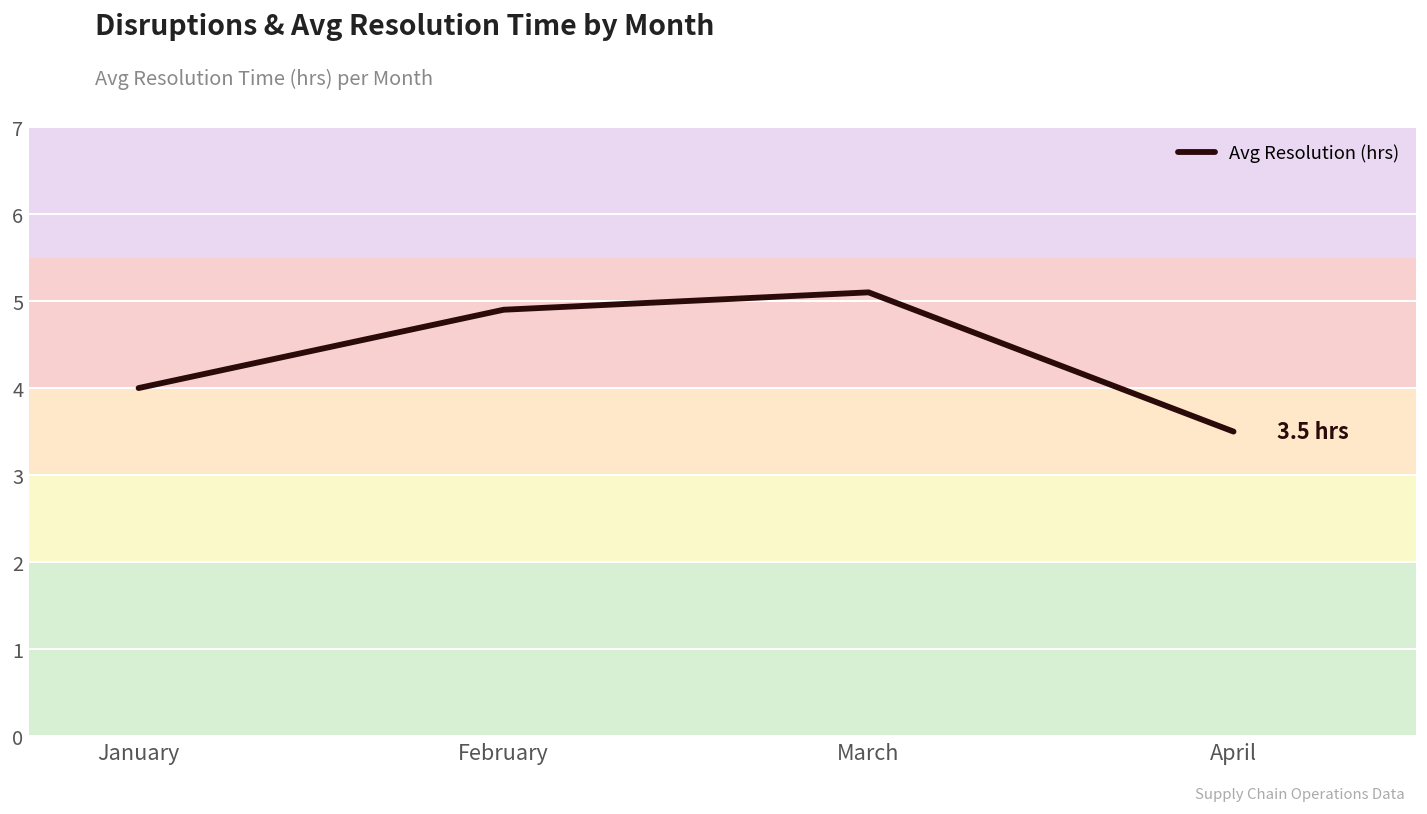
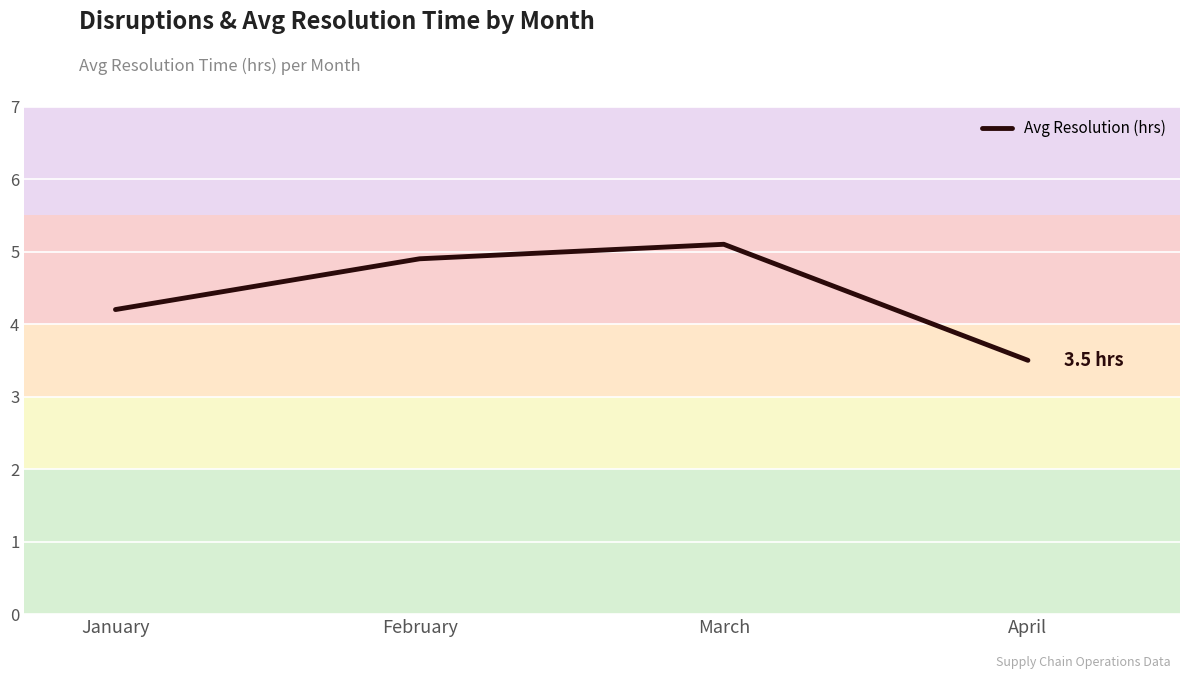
  {
-   "January": 4.0,
+   "January": 4.2,
    "February": 4.9,
    "March": 5.1,
    "April": 3.5
  }
